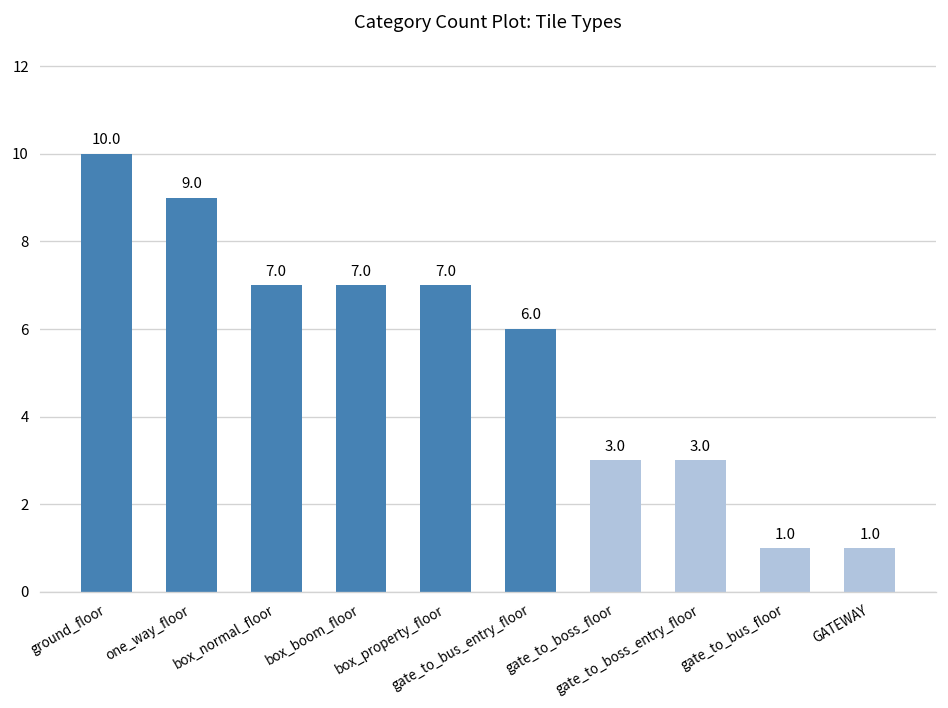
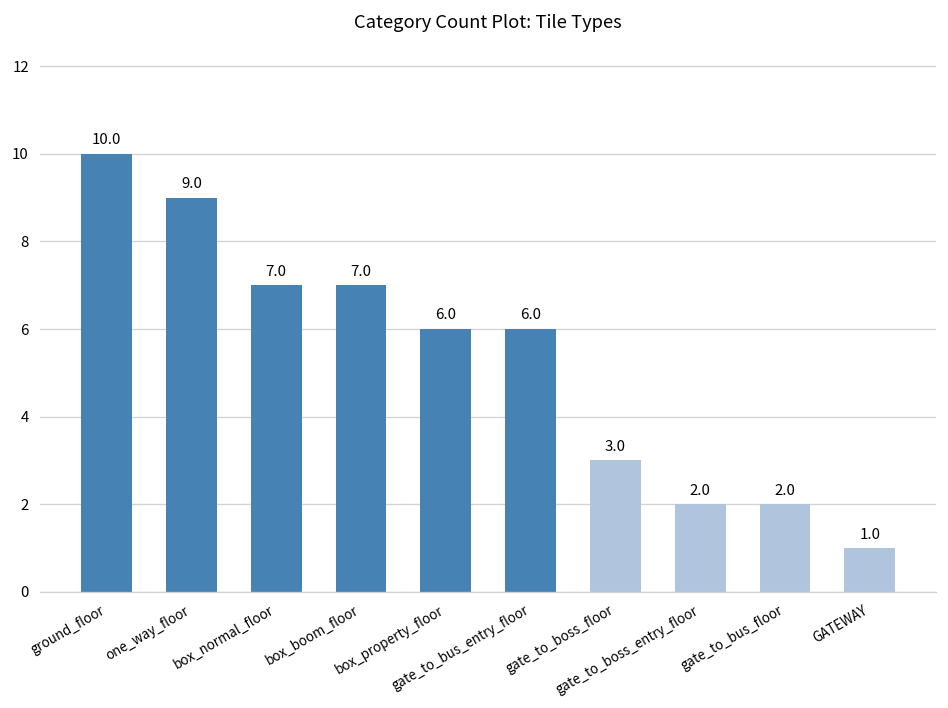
  {
    "ground_floor": 10.0,
    "one_way_floor": 9.0,
    "box_normal_floor": 7.0,
    "box_boom_floor": 7.0,
-   "box_property_floor": 7.0,
+   "box_property_floor": 6.0,
    "gate_to_bus_entry_floor": 6.0,
    "gate_to_boss_floor": 3.0,
-   "gate_to_boss_entry_floor": 3.0,
-   "gate_to_bus_floor": 1.0,
+   "gate_to_boss_entry_floor": 2.0,
+   "gate_to_bus_floor": 2.0,
    "GATEWAY": 1.0
  }
